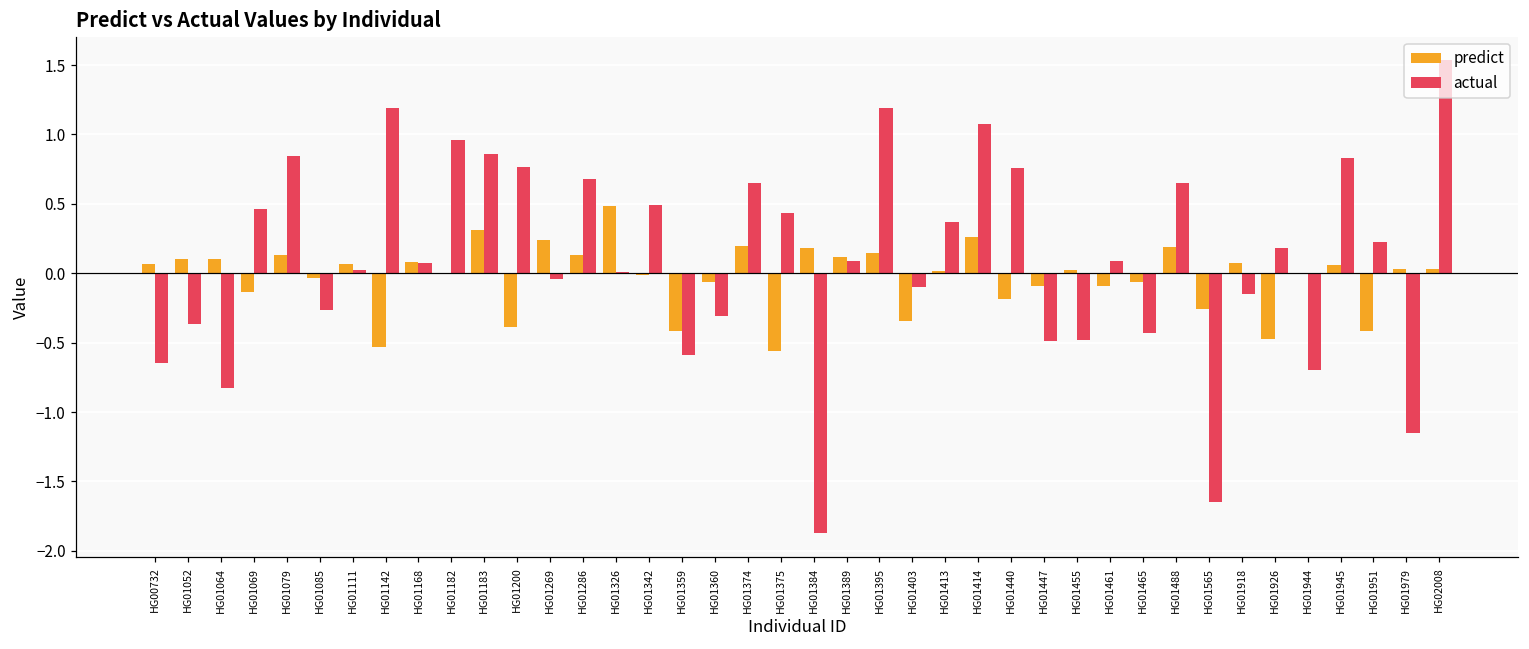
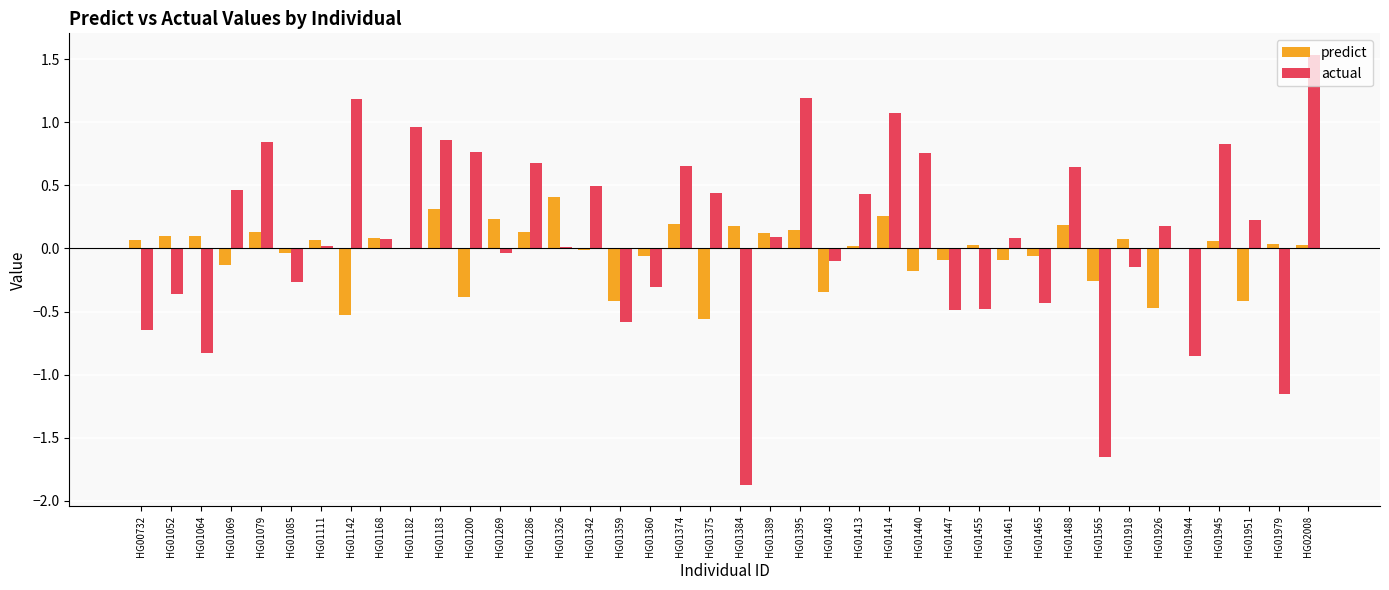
  {
    "predict": {
      "HG00732": 0.07,
      "HG01052": 0.10,
      "HG01064": 0.10,
      "HG01069": -0.13,
      "HG01079": 0.13,
      "HG01085": -0.03,
      "HG01111": 0.06,
      "HG01142": -0.53,
      "HG01168": 0.08,
      "HG01183": 0.32,
      "HG01200": -0.39,
      "HG01269": 0.24,
      "HG01286": 0.13,
-     "HG01326": 0.48,
+     "HG01326": 0.41,
      "HG01359": -0.41,
      "HG01360": -0.06,
      "HG01374": 0.19,
      "HG01375": -0.56,
      "HG01384": 0.18,
      "HG01389": 0.12,
      "HG01395": 0.14,
      "HG01403": -0.34,
      "HG01414": 0.26,
      "HG01440": -0.18,
      "HG01447": -0.09,
      "HG01455": 0.02,
      "HG01461": -0.09,
      "HG01465": -0.06,
      "HG01488": 0.19,
      "HG01565": -0.26,
      "HG01918": 0.07,
      "HG01926": -0.48,
      "HG01945": 0.06,
      "HG01951": -0.42,
      "HG01979": 0.03,
      "HG02008": 0.03
    },
    "actual": {
      "HG00732": -0.65,
      "HG01052": -0.36,
      "HG01064": -0.83,
      "HG01069": 0.46,
      "HG01079": 0.85,
      "HG01085": -0.27,
      "HG01111": 0.02,
      "HG01142": 1.19,
      "HG01168": 0.08,
      "HG01182": 0.96,
      "HG01183": 0.86,
      "HG01200": 0.77,
      "HG01269": -0.04,
      "HG01286": 0.68,
      "HG01342": 0.49,
      "HG01359": -0.59,
      "HG01360": -0.31,
      "HG01374": 0.65,
      "HG01375": 0.44,
      "HG01384": -1.87,
      "HG01389": 0.09,
      "HG01395": 1.19,
      "HG01403": -0.10,
-     "HG01413": 0.37,
+     "HG01413": 0.43,
      "HG01414": 1.07,
      "HG01440": 0.76,
      "HG01447": -0.49,
      "HG01455": -0.48,
      "HG01461": 0.08,
      "HG01465": -0.43,
      "HG01488": 0.65,
      "HG01565": -1.65,
      "HG01918": -0.15,
      "HG01926": 0.18,
-     "HG01944": -0.70,
+     "HG01944": -0.85,
      "HG01945": 0.83,
      "HG01951": 0.23,
      "HG01979": -1.15
    }
  }
